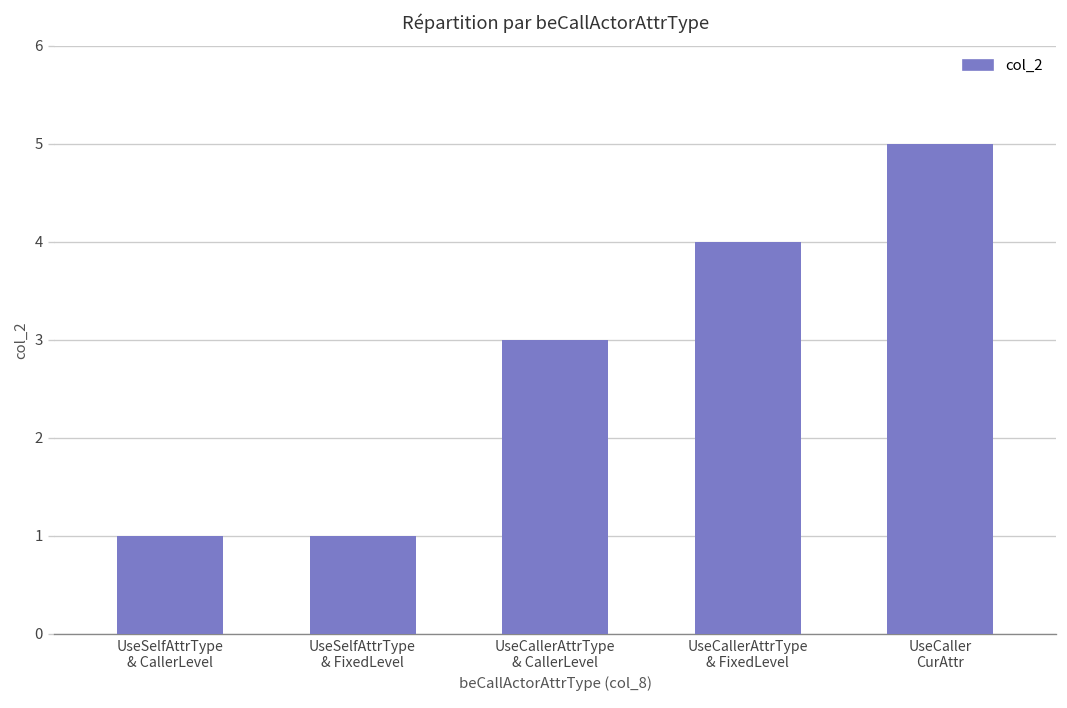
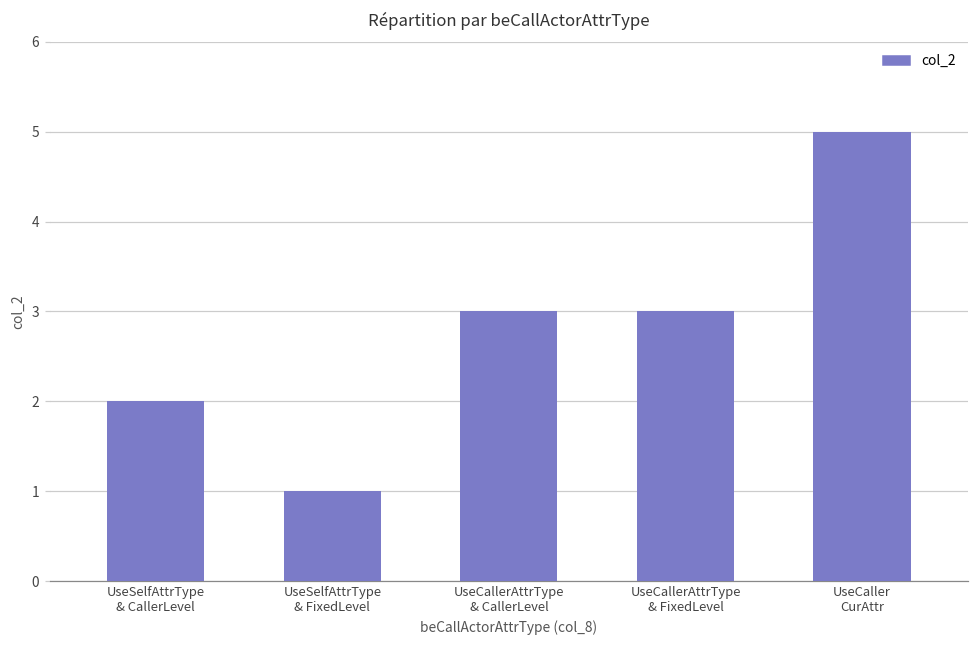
  {
-   "UseSelfAttrType & CallerLevel": 1,
+   "UseSelfAttrType & CallerLevel": 2,
    "UseSelfAttrType & FixedLevel": 1,
    "UseCallerAttrType & CallerLevel": 3,
-   "UseCallerAttrType & FixedLevel": 4,
+   "UseCallerAttrType & FixedLevel": 3,
    "UseCaller CurAttr": 5
  }
